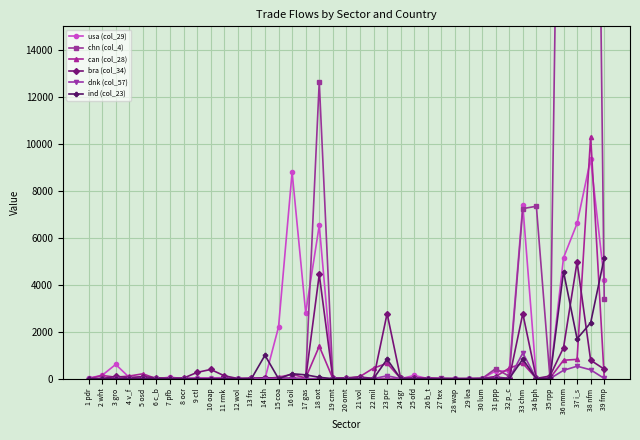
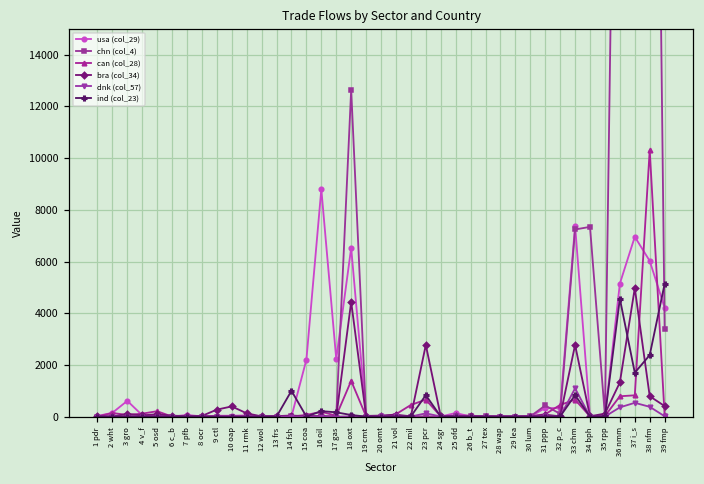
  {
    "usa (col_29)": {
      "3 gro": 600,
      "15 coa": 2200,
      "16 oil": 8800,
-     "17 gas": 2800,
+     "17 gas": 2200,
      "18 oxt": 6500,
      "32 p_c": 300,
      "33 chm": 7400,
      "36 nmm": 5100,
-     "37 i_s": 6600,
-     "38 nfm": 9400,
+     "37 i_s": 7000,
+     "38 nfm": 6000,
      "39 fmp": 4200
    }
  }
